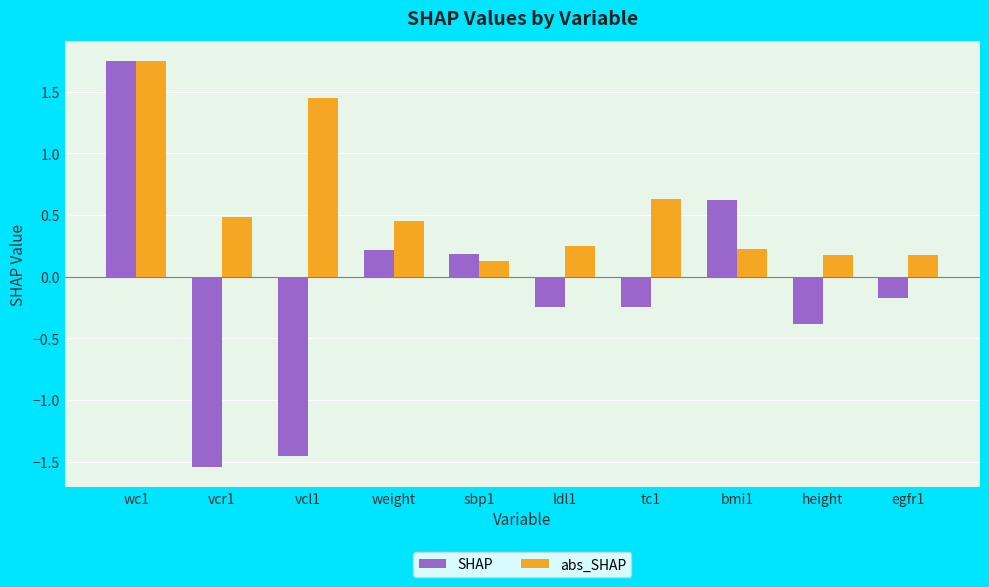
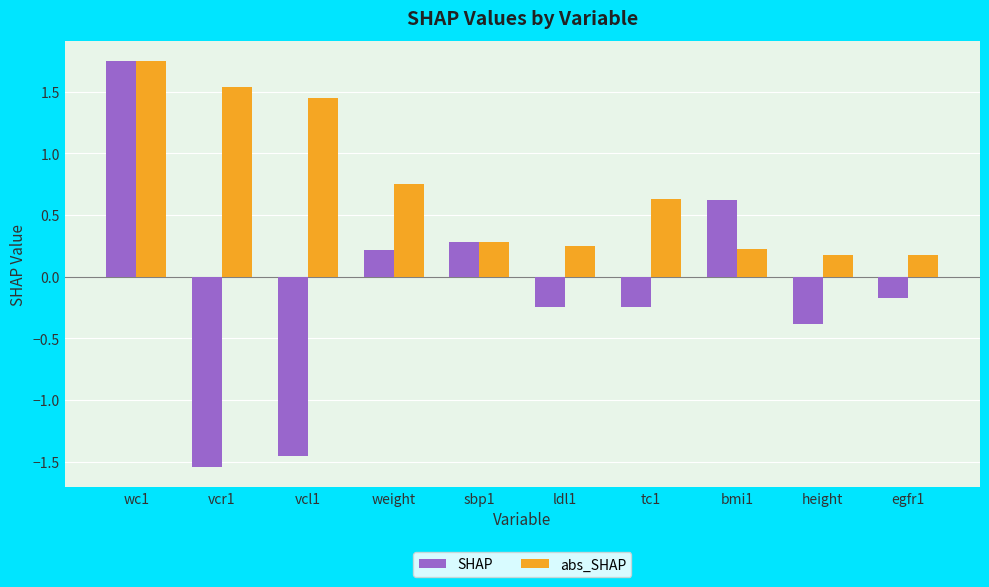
  {
    "SHAP": {
      "wc1": 1.75,
      "vcr1": -1.54,
      "vcl1": -1.45,
      "weight": 0.22,
-     "sbp1": 0.18,
+     "sbp1": 0.28,
      "ldl1": -0.25,
      "tc1": -0.24,
      "bmi1": 0.62,
      "height": -0.38,
      "egfr1": -0.17
    },
    "abs_SHAP": {
      "wc1": 1.75,
-     "vcr1": 0.48,
+     "vcr1": 1.54,
      "vcl1": 1.45,
-     "weight": 0.45,
-     "sbp1": 0.13,
+     "weight": 0.75,
+     "sbp1": 0.28,
      "ldl1": 0.25,
      "tc1": 0.63,
      "bmi1": 0.23,
      "height": 0.18,
      "egfr1": 0.17
    }
  }
